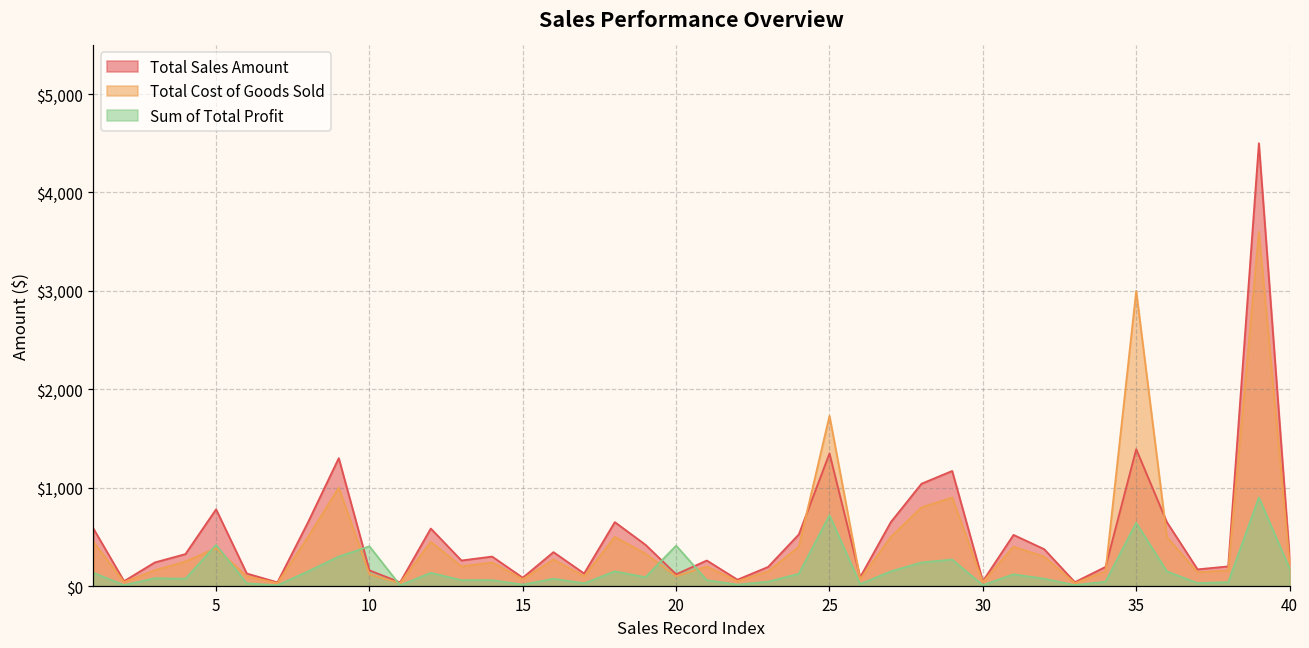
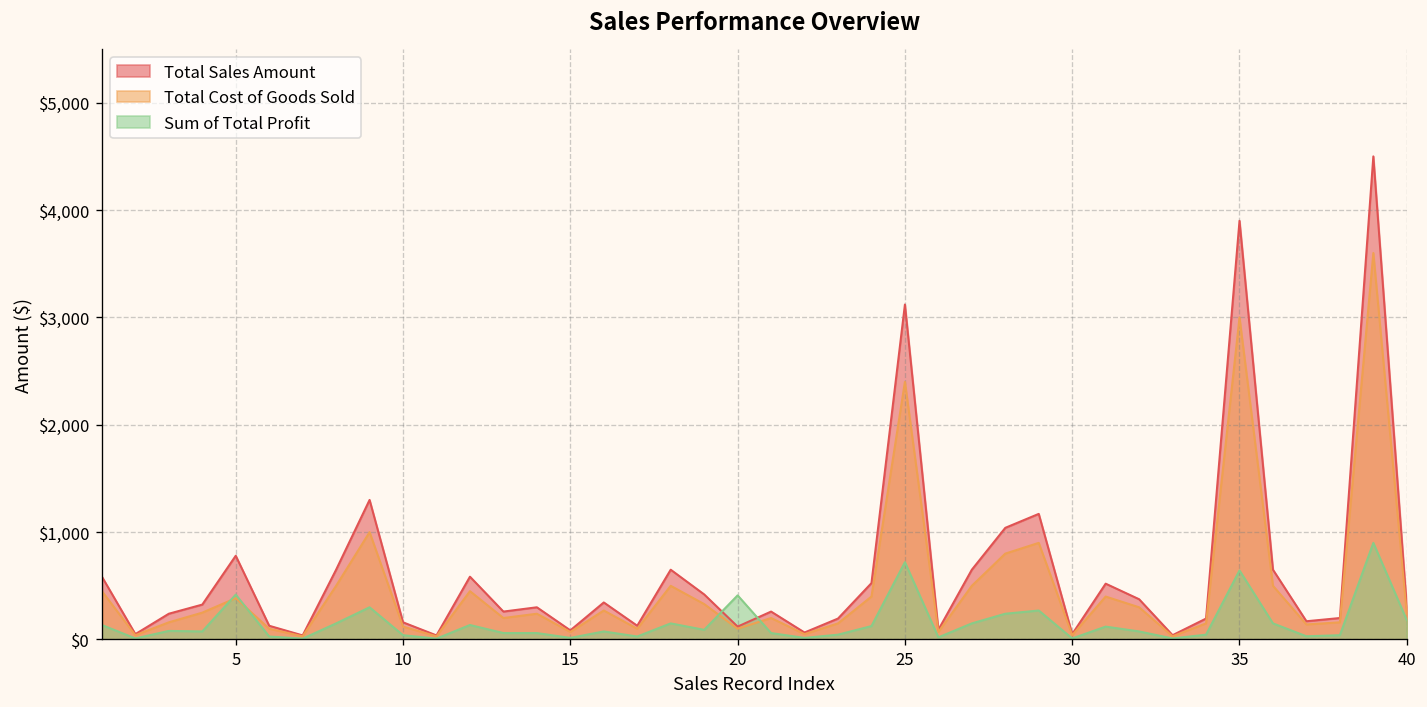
  {
    "Total Sales Amount": {
      "5": "$800",
      "10": "$200",
-     "25": "$1,300",
-     "35": "$1,400",
+     "25": "$3,100",
+     "35": "$3,900",
      "40": "$300"
    },
    "Total Cost of Goods Sold": {
      "5": "$400",
      "10": "$100",
-     "25": "$1,700",
+     "25": "$2,400",
      "35": "$3,000",
      "40": "$200"
    },
    "Sum of Total Profit": {
      "5": "$400",
-     "10": "$400",
+     "10": "$0",
      "15": "$0",
      "20": "$400",
      "25": "$700",
      "30": "$0",
      "35": "$600",
      "40": "$200"
    }
  }
